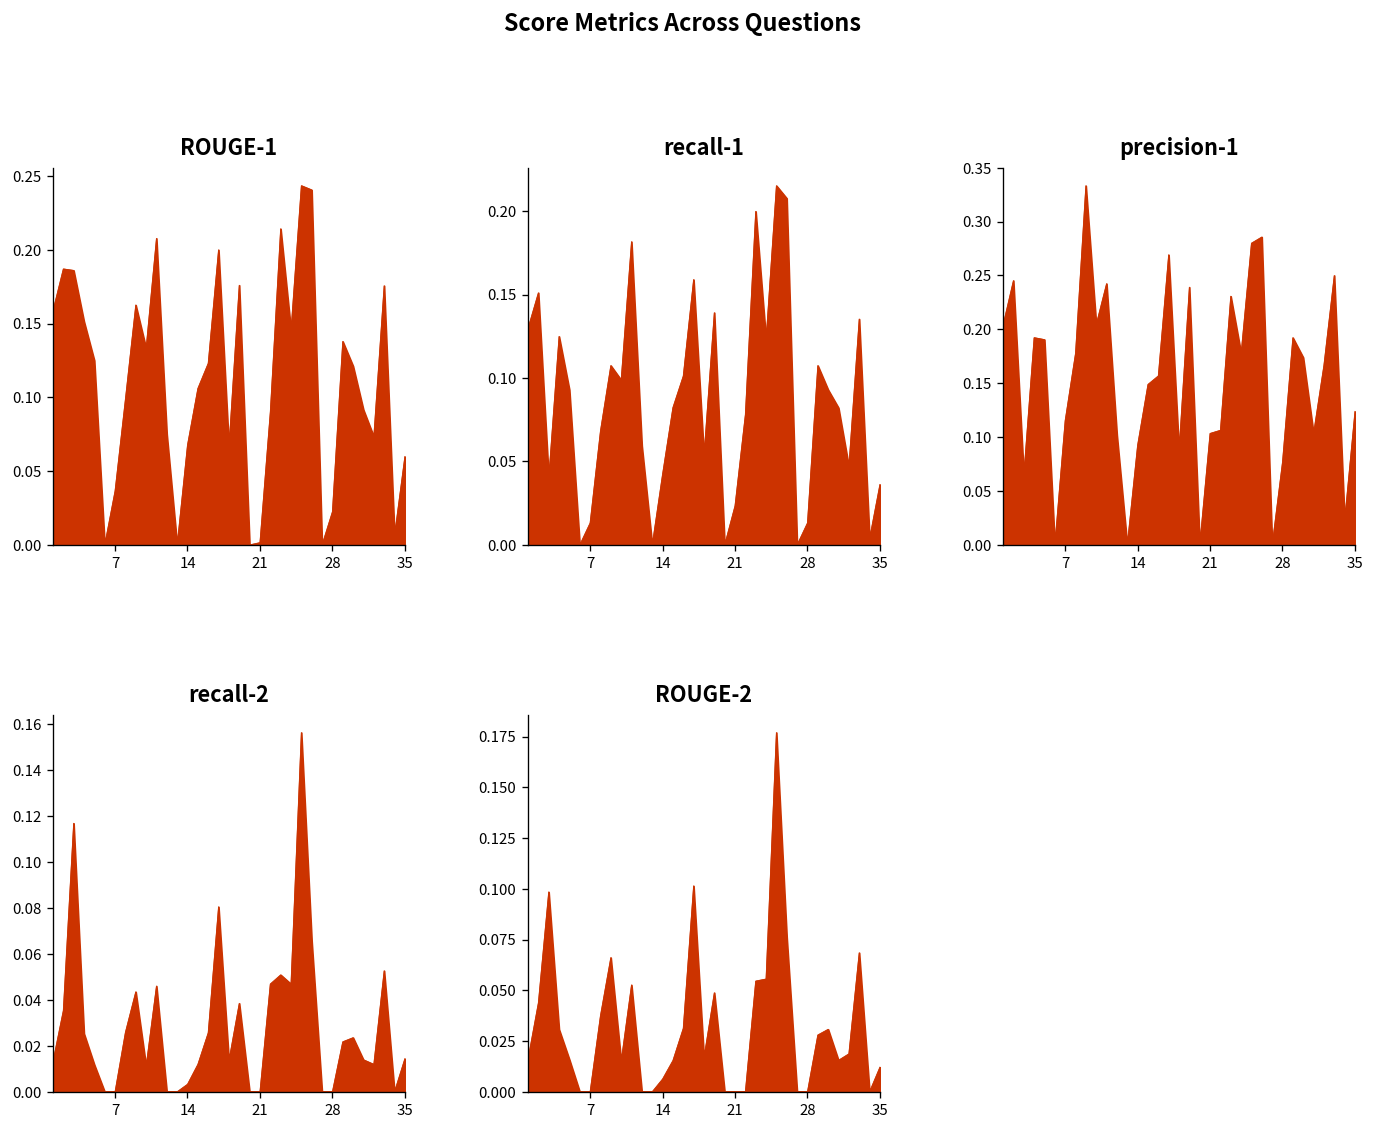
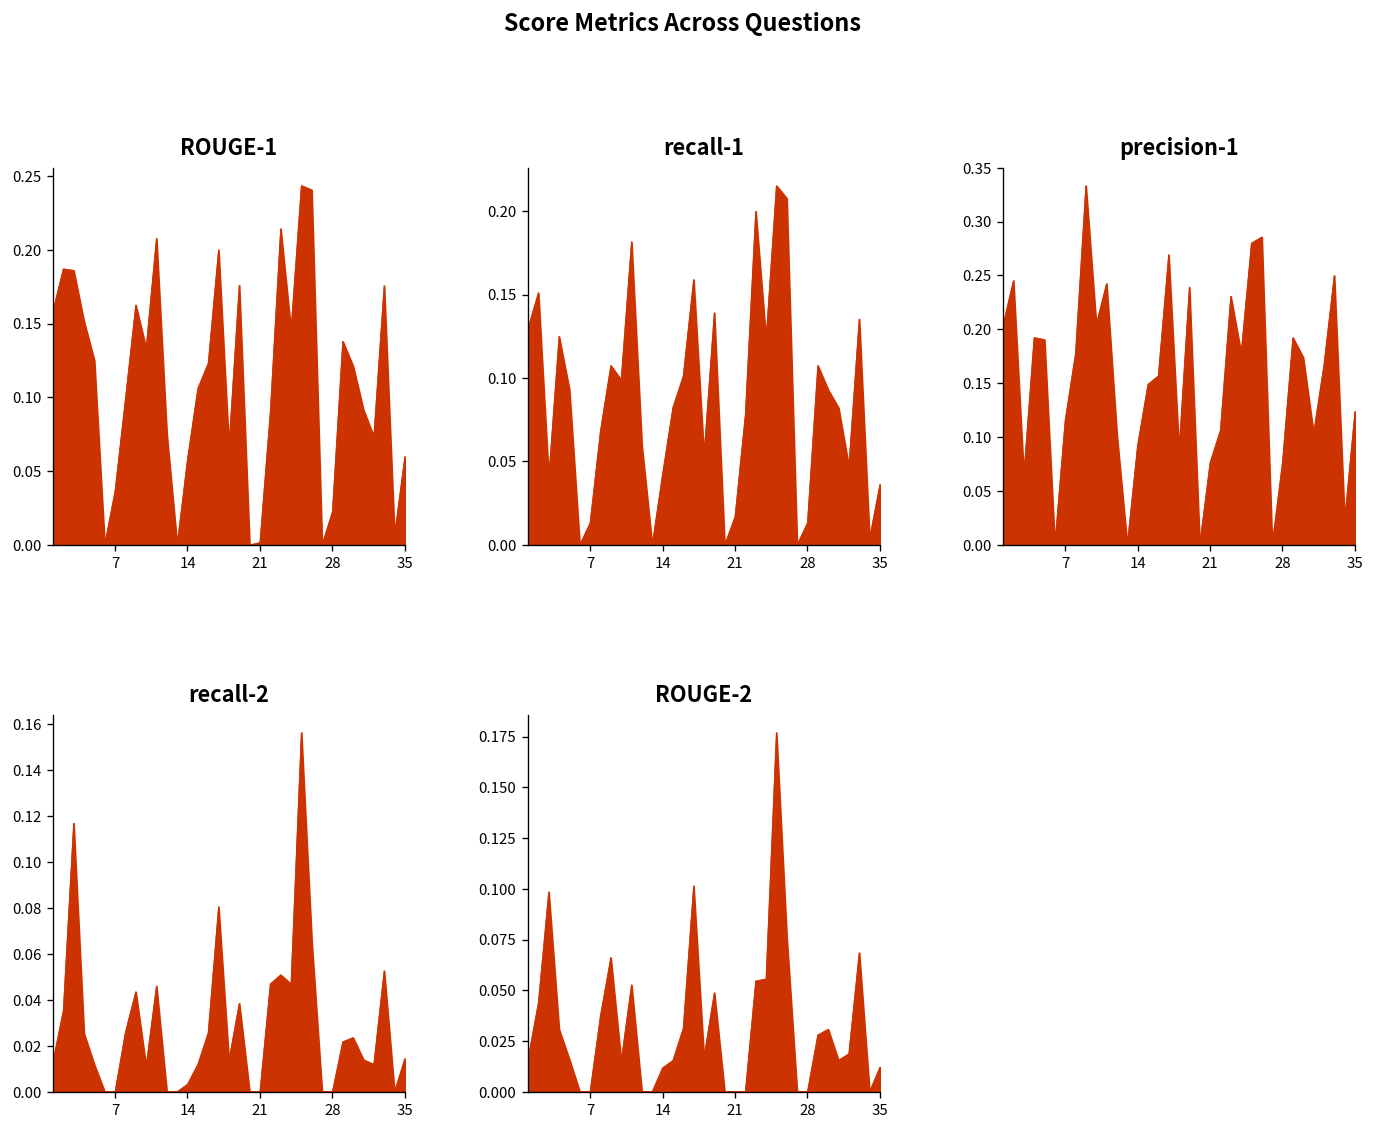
  {
    "ROUGE-1": {
      "7": 0.037,
-     "14": 0.068,
+     "14": 0.058,
      "21": 0.002,
      "28": 0.022,
      "35": 0.060
    },
    "recall-1": {
      "7": 0.013,
      "14": 0.042,
-     "21": 0.023,
+     "21": 0.017,
      "28": 0.013,
      "35": 0.036
    },
    "precision-1": {
      "7": 0.12,
      "14": 0.09,
-     "21": 0.10,
+     "21": 0.08,
      "28": 0.08,
      "35": 0.12
    },
    "recall-2": {
      "7": 0.000,
      "14": 0.003,
      "21": 0.000,
      "28": 0.000,
      "35": 0.014
    },
    "ROUGE-2": {
      "7": 0.000,
-     "14": 0.006,
+     "14": 0.012,
      "21": 0.000,
      "28": 0.000,
      "35": 0.012
    }
  }
